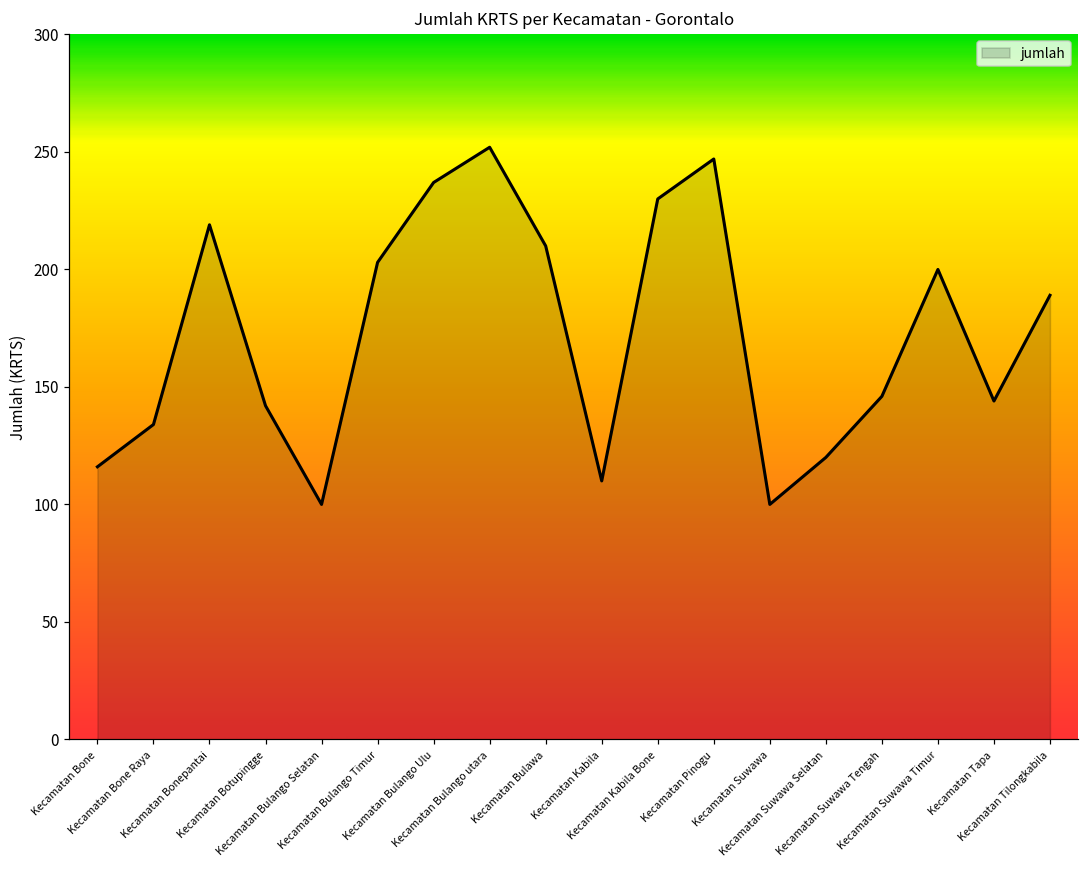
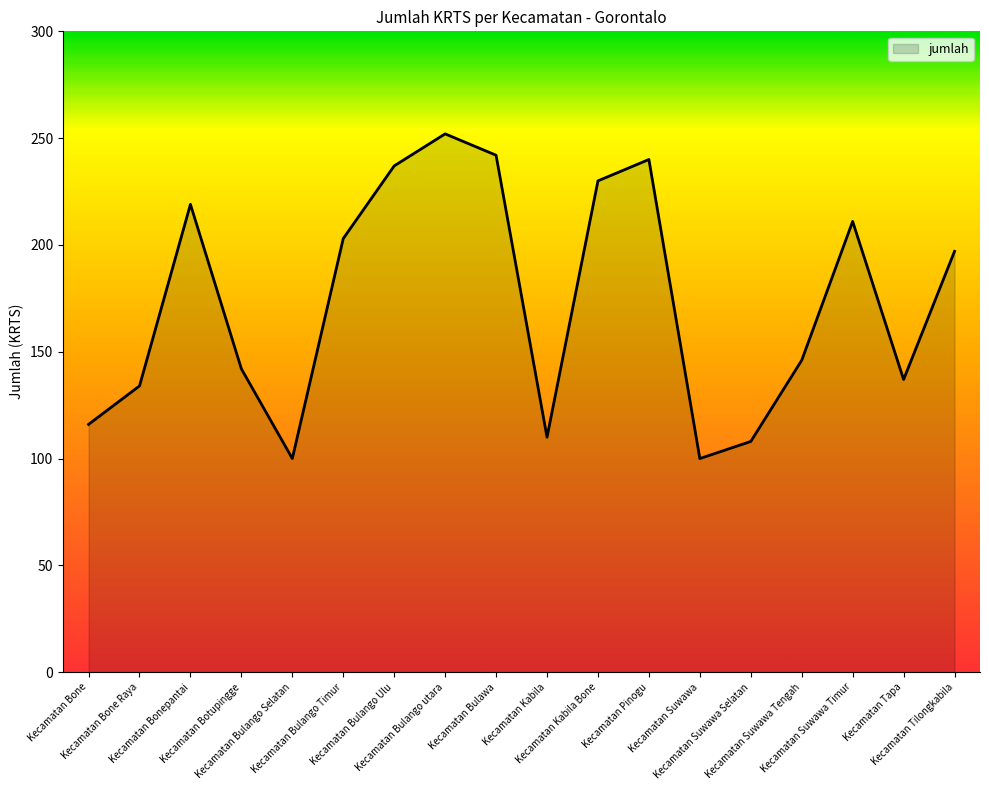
  {
    "Kecamatan Bone": 116,
    "Kecamatan Bone Raya": 134,
    "Kecamatan Bonepantai": 219,
    "Kecamatan Botupingge": 142,
    "Kecamatan Bulango Selatan": 100,
    "Kecamatan Bulango Timur": 203,
    "Kecamatan Bulango Ulu": 237,
    "Kecamatan Bulango utara": 252,
-   "Kecamatan Bulawa": 210,
+   "Kecamatan Bulawa": 242,
    "Kecamatan Kabila": 110,
    "Kecamatan Kabila Bone": 230,
-   "Kecamatan Pinogu": 247,
+   "Kecamatan Pinogu": 240,
    "Kecamatan Suwawa": 100,
-   "Kecamatan Suwawa Selatan": 120,
+   "Kecamatan Suwawa Selatan": 108,
    "Kecamatan Suwawa Tengah": 146,
-   "Kecamatan Suwawa Timur": 200,
-   "Kecamatan Tapa": 144,
-   "Kecamatan Tilongkabila": 189
+   "Kecamatan Suwawa Timur": 211,
+   "Kecamatan Tapa": 137,
+   "Kecamatan Tilongkabila": 197
  }
